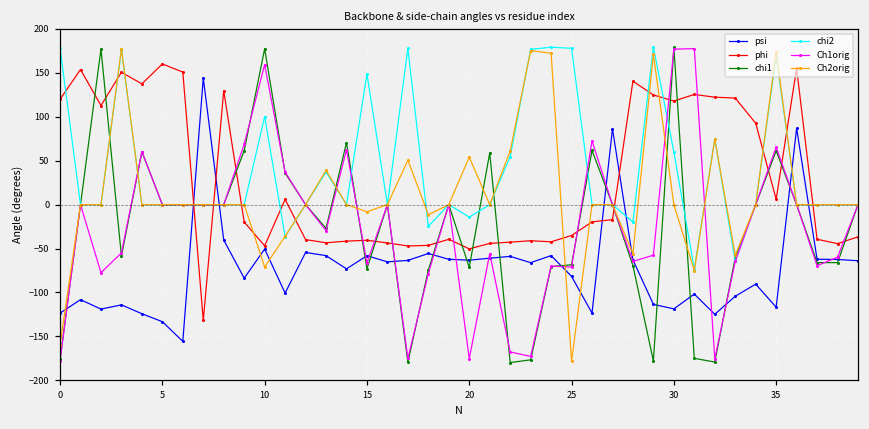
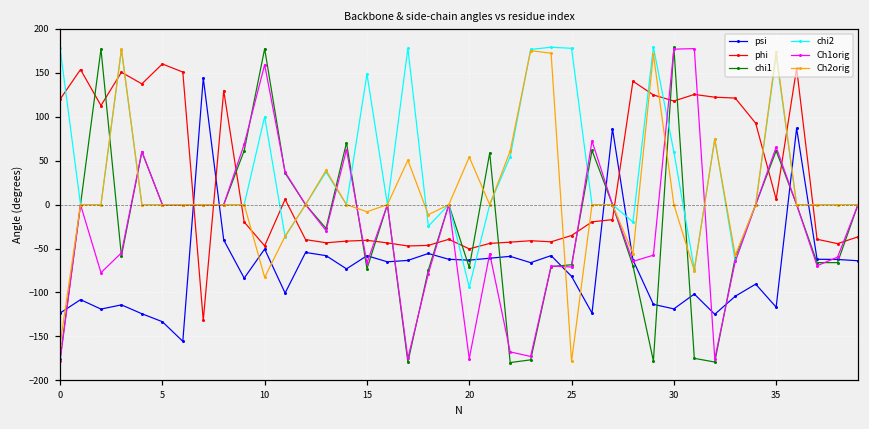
  {
    "psi": {
      "0": -120,
      "5": -130,
      "10": -50,
      "15": -60,
      "20": -60,
      "25": -80,
      "30": -120,
      "35": -120
    },
    "phi": {
      "0": 120,
      "5": 160,
      "10": -50,
      "15": -40,
      "20": -50,
      "25": -40,
      "30": 120,
      "35": 10
    },
    "chi1": {
      "10": 180,
      "15": -70,
      "20": -70,
      "35": 60
    },
    "chi2": {
      "0": 180,
      "10": 100,
      "15": 150,
-     "20": -10,
+     "20": -90,
      "25": 180,
      "30": 60
    },
    "Ch1orig": {
      "10": 160,
      "15": -70,
      "20": -180,
      "35": 70
    },
    "Ch2orig": {
      "0": -160,
-     "10": -70,
+     "10": -80,
      "15": -10,
      "20": 50,
      "25": -180,
      "30": 0
    }
  }
